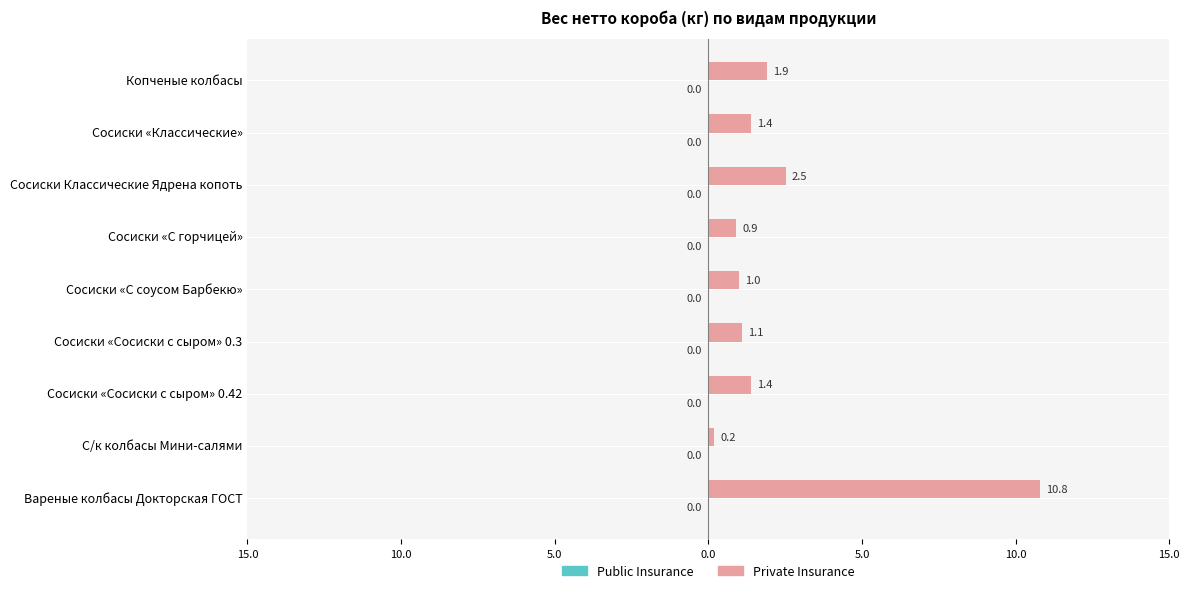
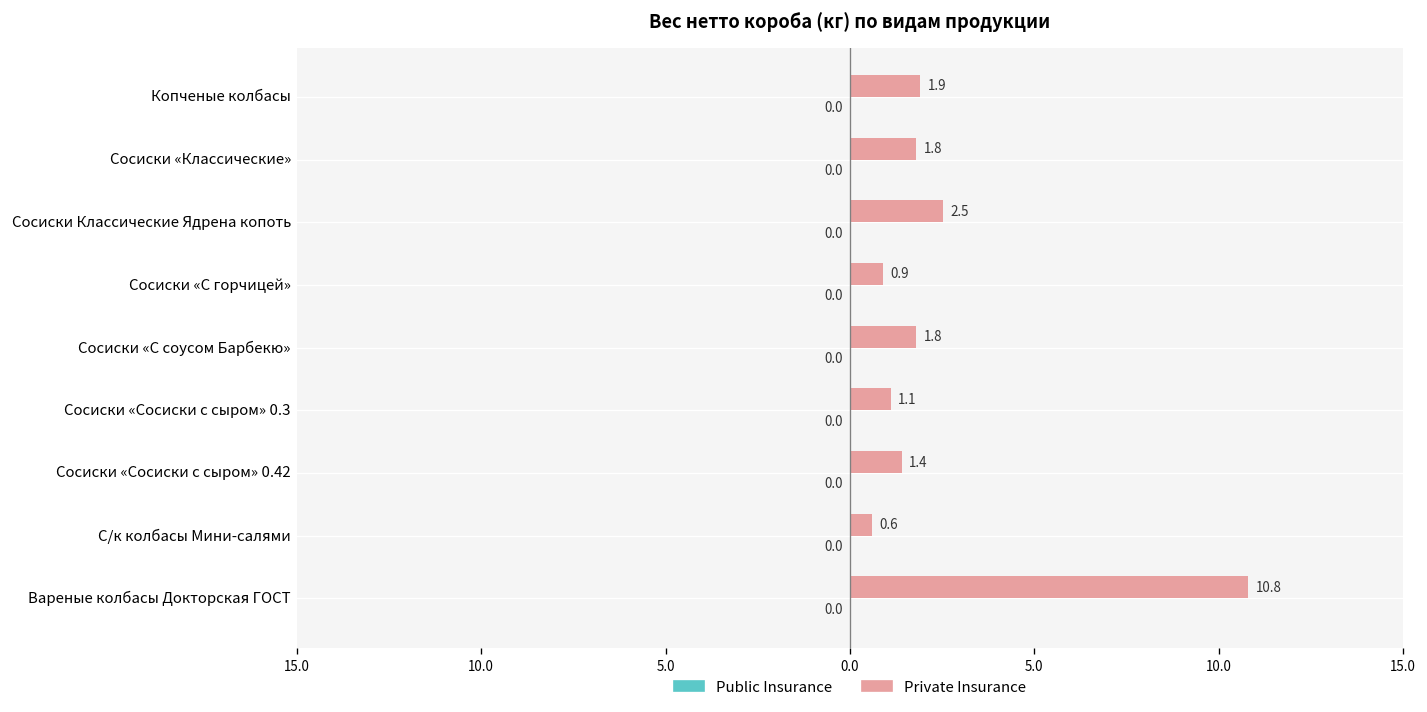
  {
    "Public Insurance": {
      "Копченые колбасы": 0.0,
      "Сосиски «Классические»": 0.0,
      "Сосиски Классические Ядрена копоть": 0.0,
      "Сосиски «С горчицей»": 0.0,
      "Сосиски «С соусом Барбекю»": 0.0,
      "Сосиски «Сосиски с сыром» 0.3": 0.0,
      "Сосиски «Сосиски с сыром» 0.42": 0.0,
      "С/к колбасы Мини-салями": 0.0,
      "Вареные колбасы Докторская ГОСТ": 0.0
    },
    "Private Insurance": {
      "Копченые колбасы": 1.9,
-     "Сосиски «Классические»": 1.4,
+     "Сосиски «Классические»": 1.8,
      "Сосиски Классические Ядрена копоть": 2.5,
      "Сосиски «С горчицей»": 0.9,
-     "Сосиски «С соусом Барбекю»": 1.0,
+     "Сосиски «С соусом Барбекю»": 1.8,
      "Сосиски «Сосиски с сыром» 0.3": 1.1,
      "Сосиски «Сосиски с сыром» 0.42": 1.4,
-     "С/к колбасы Мини-салями": 0.2,
+     "С/к колбасы Мини-салями": 0.6,
      "Вареные колбасы Докторская ГОСТ": 10.8
    }
  }
